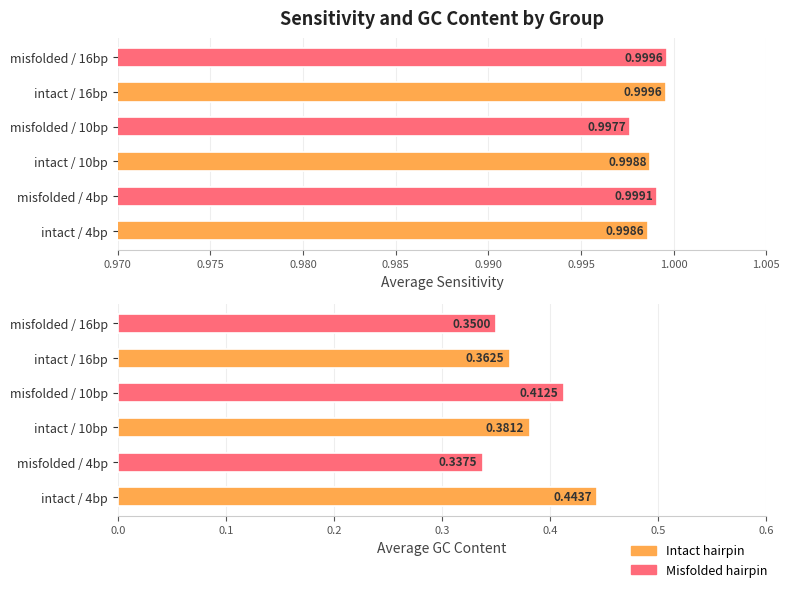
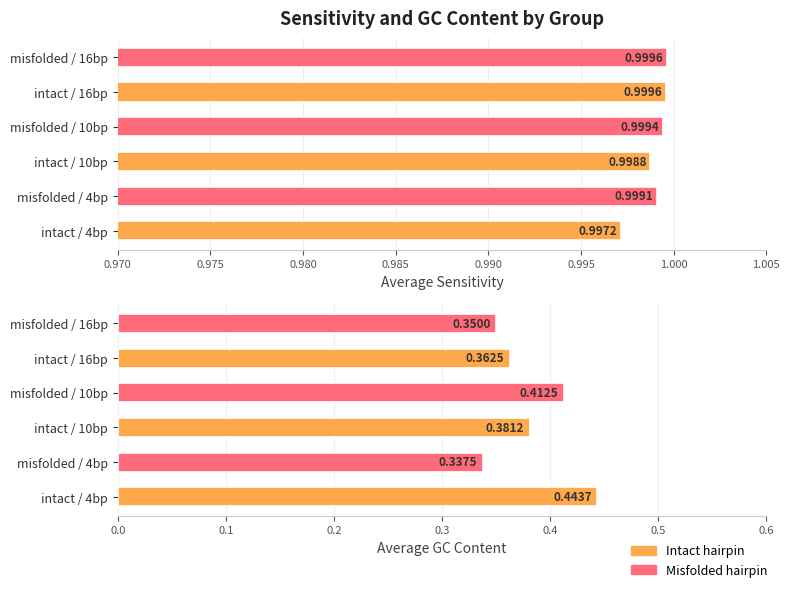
  {
    "Sensitivity and GC Content by Group": {
      "misfolded / 16bp": 0.9996,
      "intact / 16bp": 0.9996,
-     "misfolded / 10bp": 0.9977,
+     "misfolded / 10bp": 0.9994,
      "intact / 10bp": 0.9988,
      "misfolded / 4bp": 0.9991,
-     "intact / 4bp": 0.9986
+     "intact / 4bp": 0.9972
    }
  }
